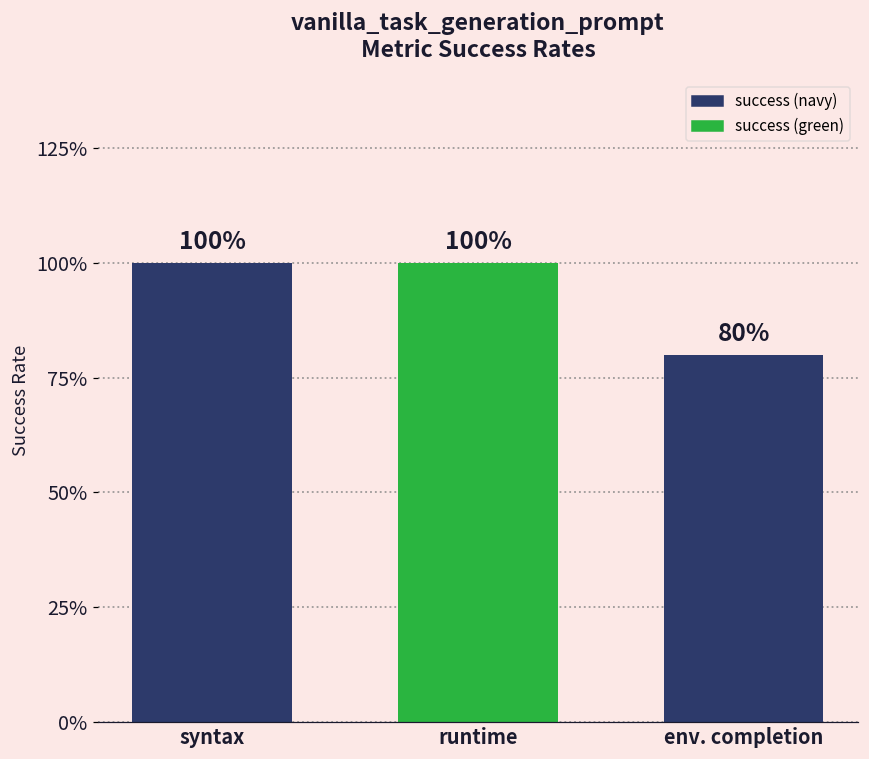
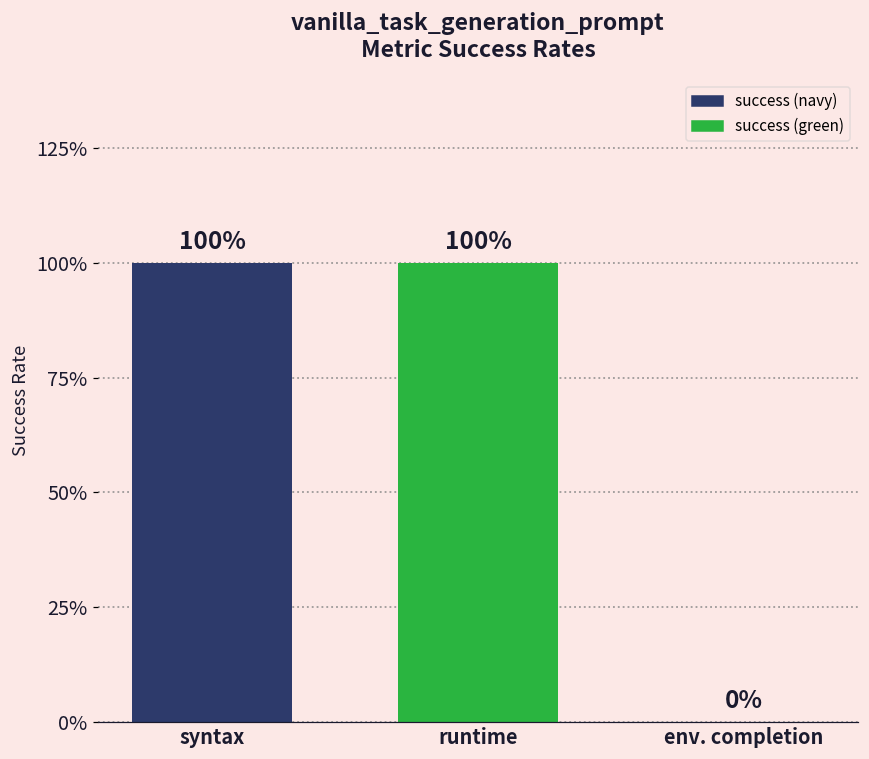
  {
    "syntax": "100%",
    "runtime": "100%",
-   "env. completion": "80%"
+   "env. completion": "0%"
  }
